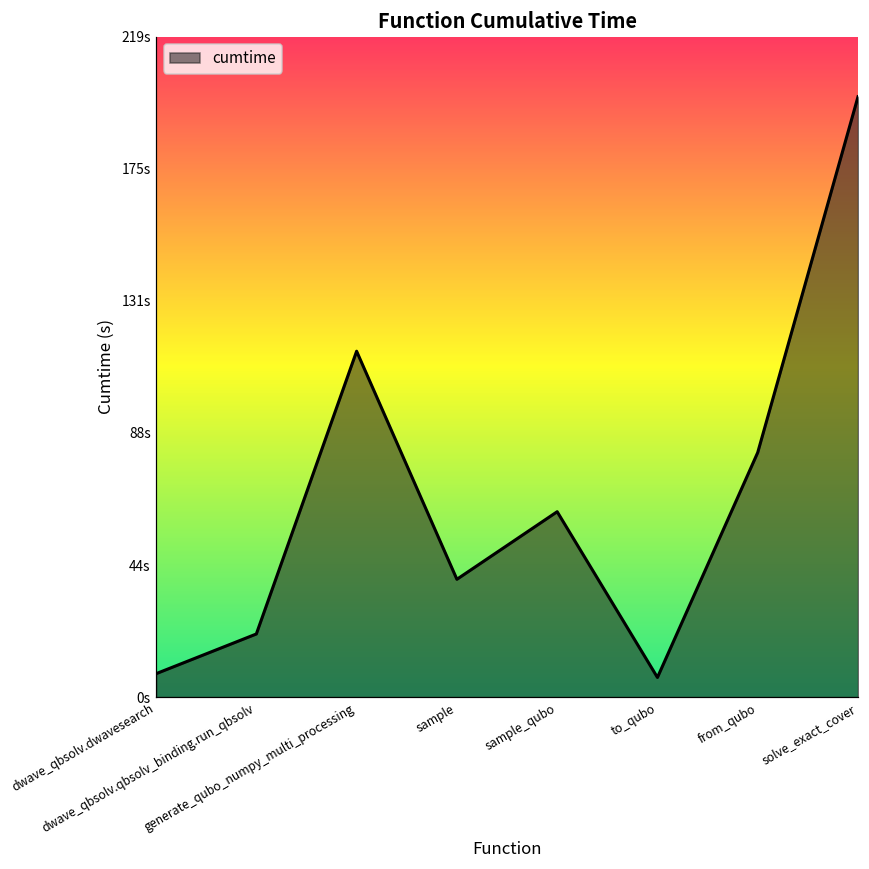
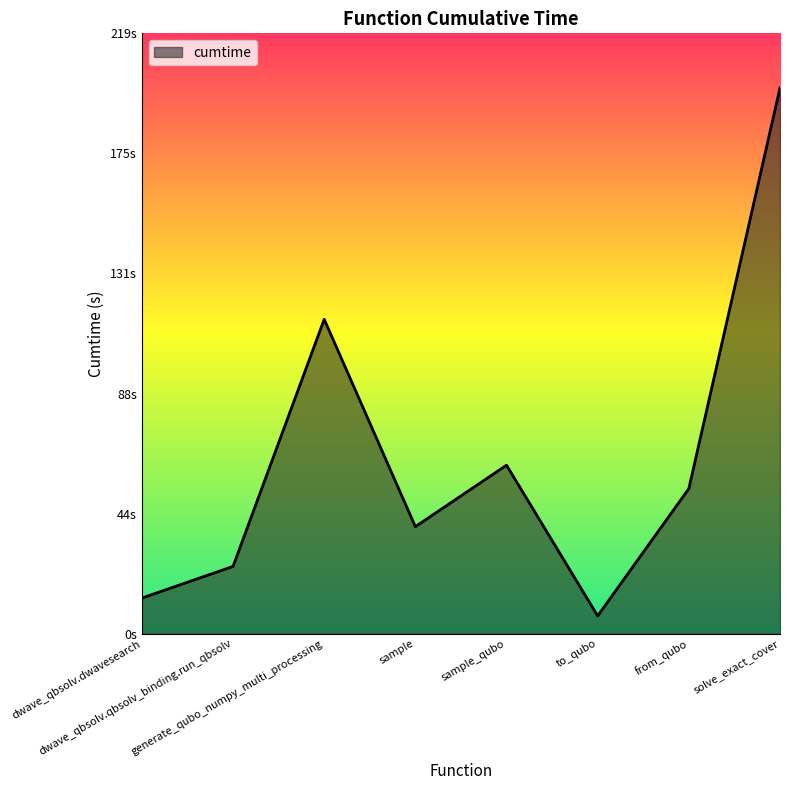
  {
-   "dwave_qbsolv.dwavesearch": "8s",
-   "dwave_qbsolv.qbsolv_binding.run_qbsolv": "21s",
+   "dwave_qbsolv.dwavesearch": "13s",
+   "dwave_qbsolv.qbsolv_binding.run_qbsolv": "25s",
    "generate_qubo_numpy_multi_processing": "115s",
    "sample": "39s",
    "sample_qubo": "61s",
    "to_qubo": "7s",
-   "from_qubo": "81s",
+   "from_qubo": "53s",
    "solve_exact_cover": "199s"
  }
